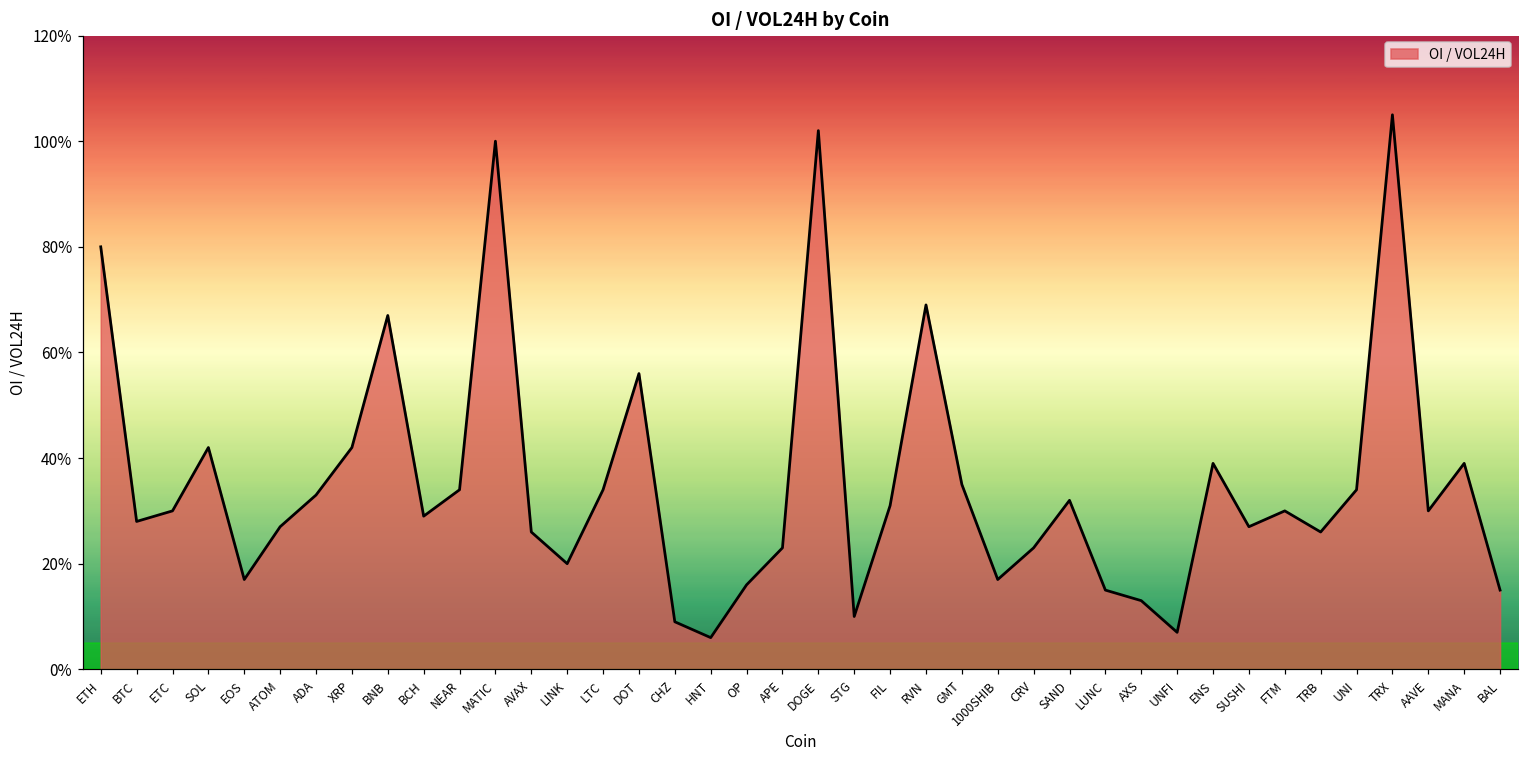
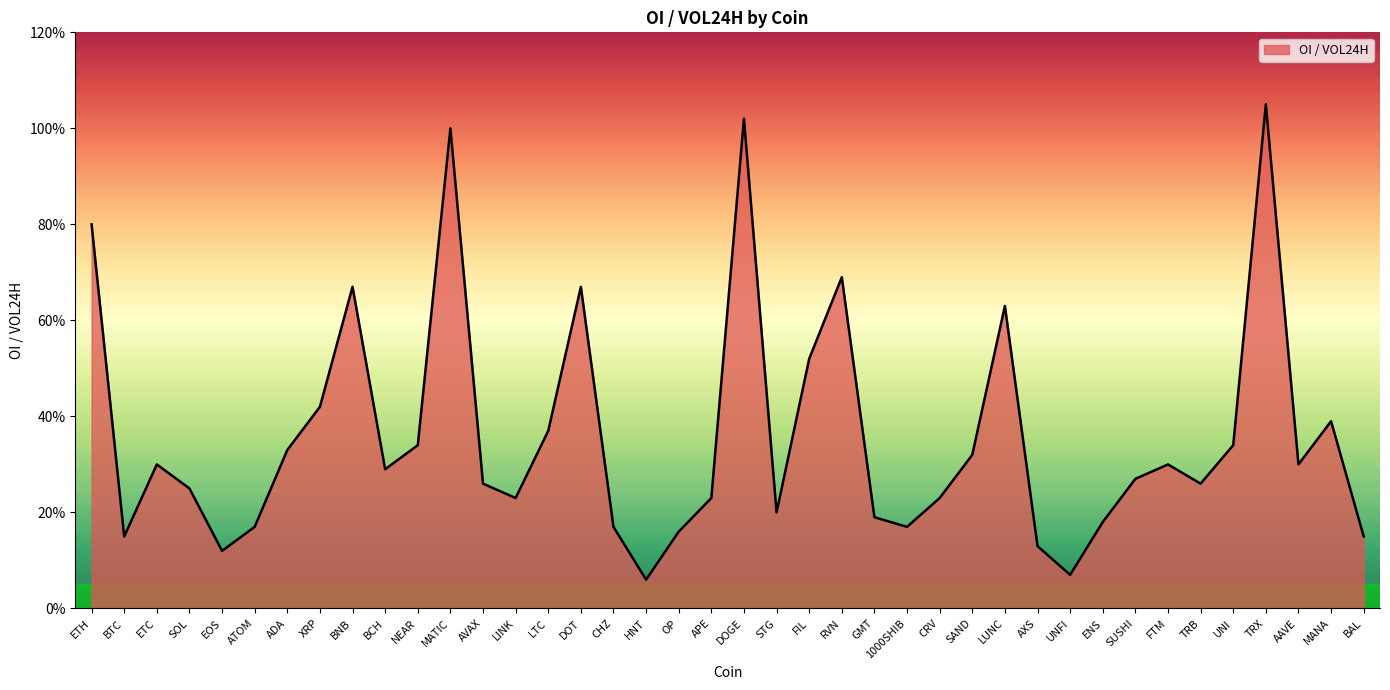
  {
    "ETH": "80%",
-   "BTC": "28%",
+   "BTC": "15%",
    "ETC": "30%",
-   "SOL": "42%",
-   "EOS": "17%",
-   "ATOM": "27%",
+   "SOL": "25%",
+   "EOS": "12%",
+   "ATOM": "17%",
    "ADA": "33%",
    "XRP": "42%",
    "BNB": "67%",
    "BCH": "29%",
    "NEAR": "34%",
    "MATIC": "100%",
    "AVAX": "26%",
-   "LINK": "20%",
-   "LTC": "34%",
-   "DOT": "56%",
-   "CHZ": "9%",
+   "LINK": "23%",
+   "LTC": "37%",
+   "DOT": "67%",
+   "CHZ": "17%",
    "HNT": "6%",
    "OP": "16%",
    "APE": "23%",
    "DOGE": "102%",
-   "STG": "10%",
-   "FIL": "31%",
+   "STG": "20%",
+   "FIL": "52%",
    "RVN": "69%",
-   "GMT": "35%",
+   "GMT": "19%",
    "1000SHIB": "17%",
    "CRV": "23%",
    "SAND": "32%",
-   "LUNC": "15%",
+   "LUNC": "63%",
    "AXS": "13%",
    "UNFI": "7%",
-   "ENS": "39%",
+   "ENS": "18%",
    "SUSHI": "27%",
    "FTM": "30%",
    "TRB": "26%",
    "UNI": "34%",
    "TRX": "105%",
    "AAVE": "30%",
    "MANA": "39%",
    "BAL": "15%"
  }
